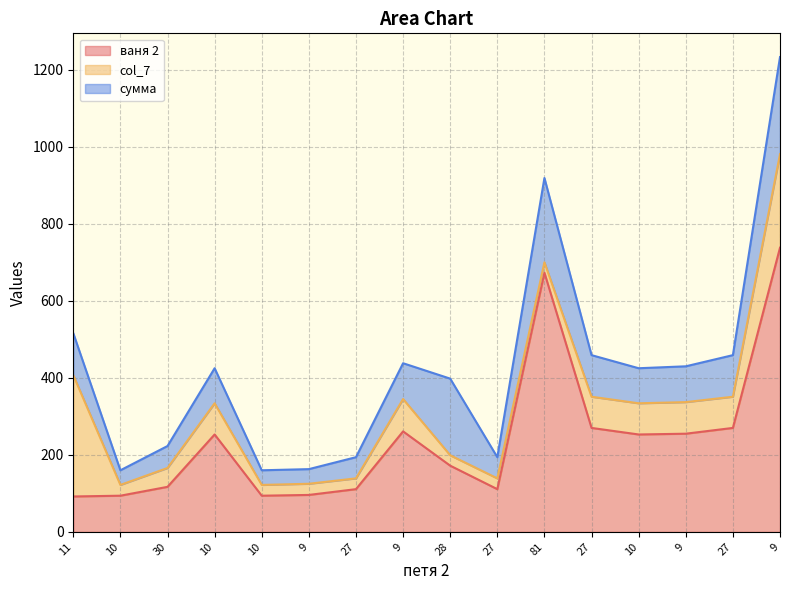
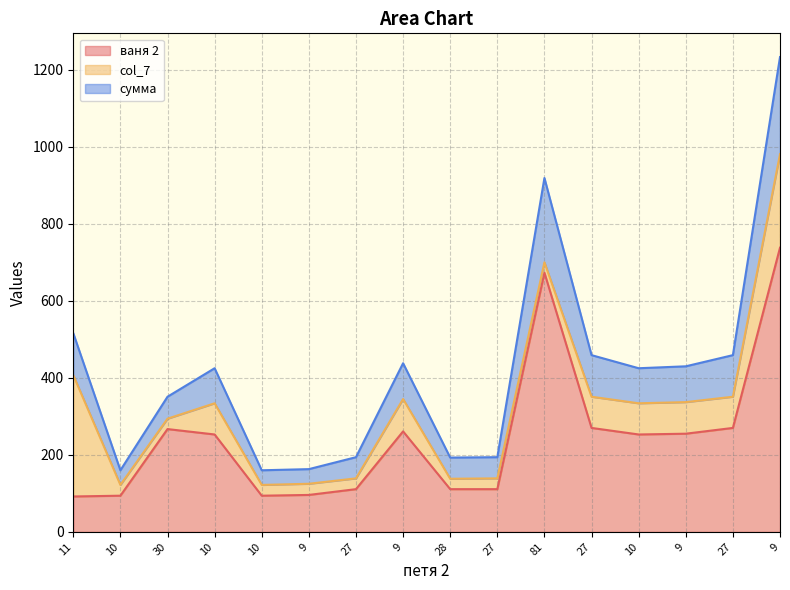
  {
    "ваня 2": {
      "11": 90,
-     "30": 120,
-     "28": 170,
+     "30": 270,
+     "28": 110,
      "81": 670
    },
    "col_7": {
      "11": 320,
-     "30": 50,
+     "30": 30,
      "28": 30,
      "81": 30
    },
    "сумма": {
      "11": 110,
      "30": 60,
-     "28": 200,
+     "28": 60,
      "81": 220
    }
  }
